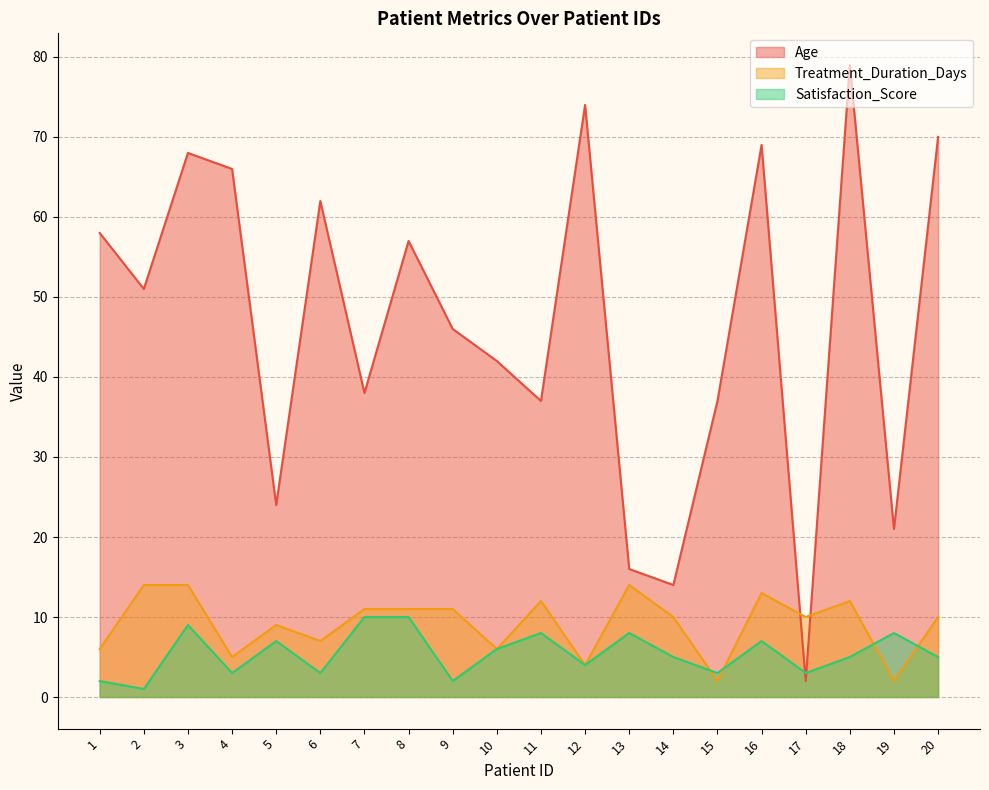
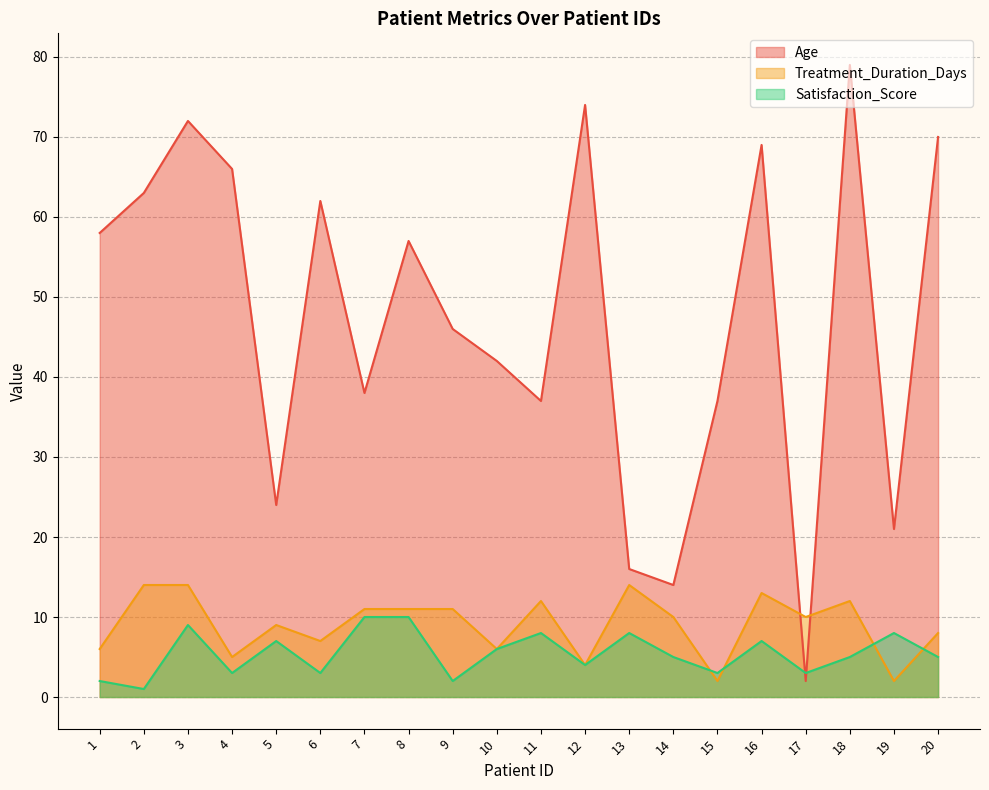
  {
    "Age": {
      "1": 58,
-     "2": 51,
-     "3": 68,
+     "2": 63,
+     "3": 72,
      "4": 66,
      "5": 24,
      "6": 62,
      "7": 38,
      "8": 57,
      "9": 46,
      "10": 42,
      "11": 37,
      "12": 74,
      "13": 16,
      "14": 14,
      "15": 37,
      "16": 69,
      "17": 2,
      "19": 21,
      "20": 70
    },
    "Treatment_Duration_Days": {
      "1": 6,
      "2": 14,
      "3": 14,
      "4": 5,
      "5": 9,
      "6": 7,
      "7": 11,
      "8": 11,
      "9": 11,
      "11": 12,
      "13": 14,
      "14": 10,
      "15": 2,
      "16": 13,
      "17": 10,
      "18": 12,
      "19": 2,
-     "20": 10
+     "20": 8
    },
    "Satisfaction_Score": {
      "1": 2,
      "2": 1,
      "3": 9,
      "4": 3,
      "5": 7,
      "6": 3,
      "7": 10,
      "8": 10,
      "9": 2,
      "11": 8,
      "13": 8,
      "14": 5,
      "15": 3,
      "16": 7,
      "17": 3,
      "18": 5,
      "19": 8,
      "20": 5
    }
  }
